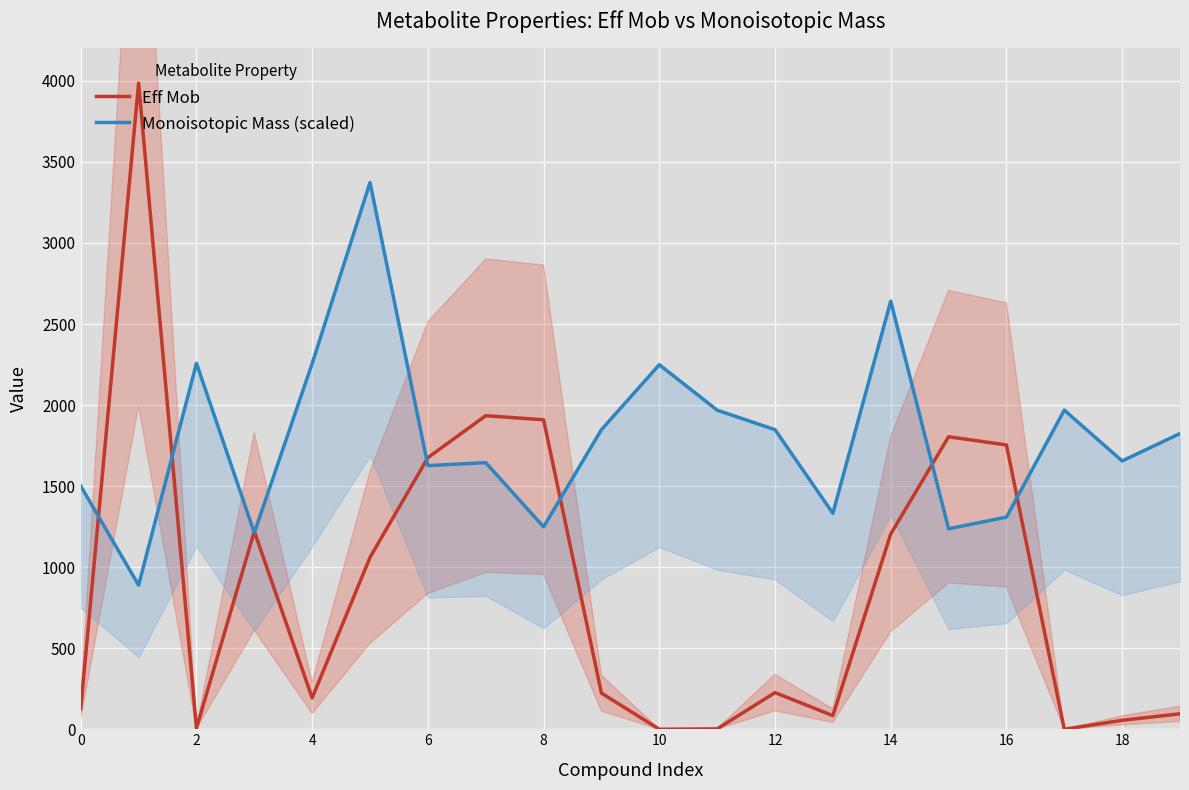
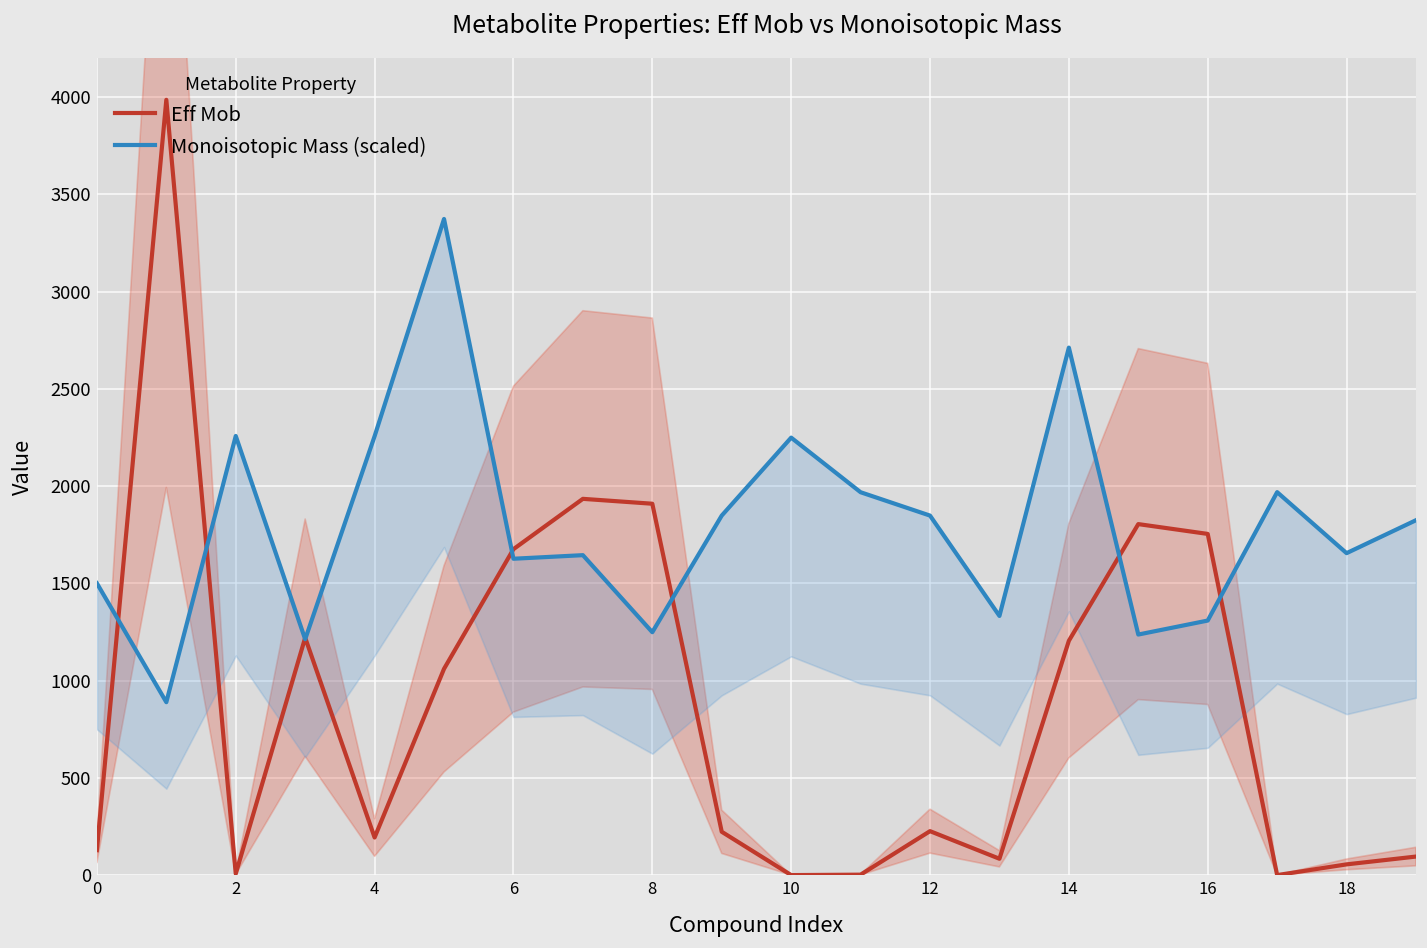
  {
    "Monoisotopic Mass (scaled)": {
      "0": 1500,
      "2": 2260,
      "4": 2260,
      "6": 1630,
      "8": 1250,
      "10": 2250,
      "12": 1850,
-     "14": 2640,
+     "14": 2710,
      "16": 1310,
      "18": 1660
    }
  }
